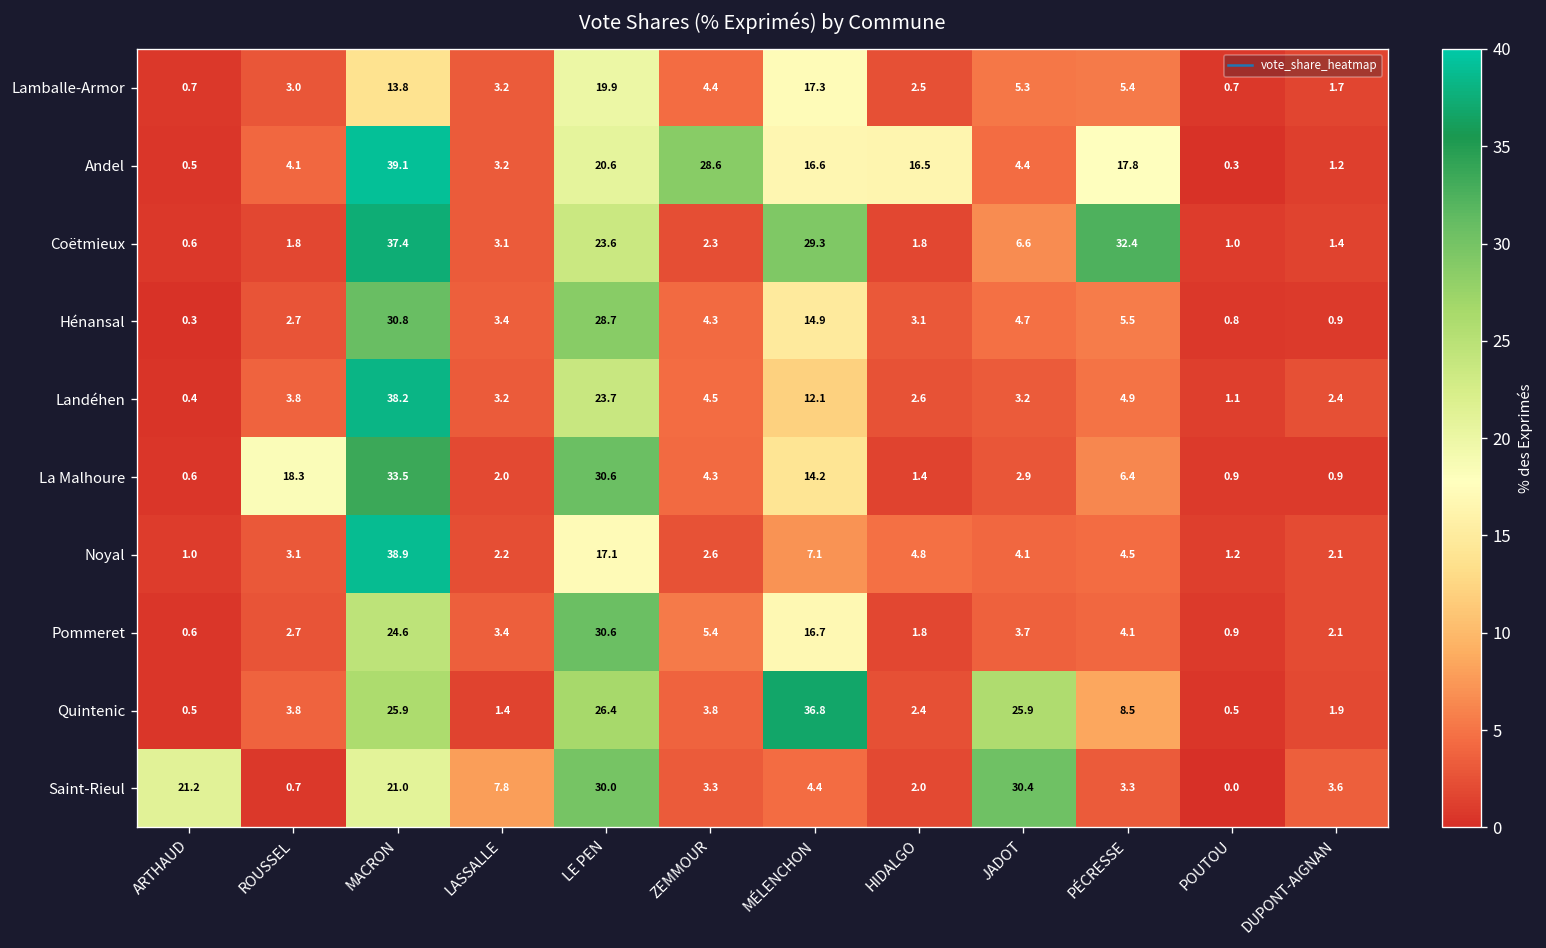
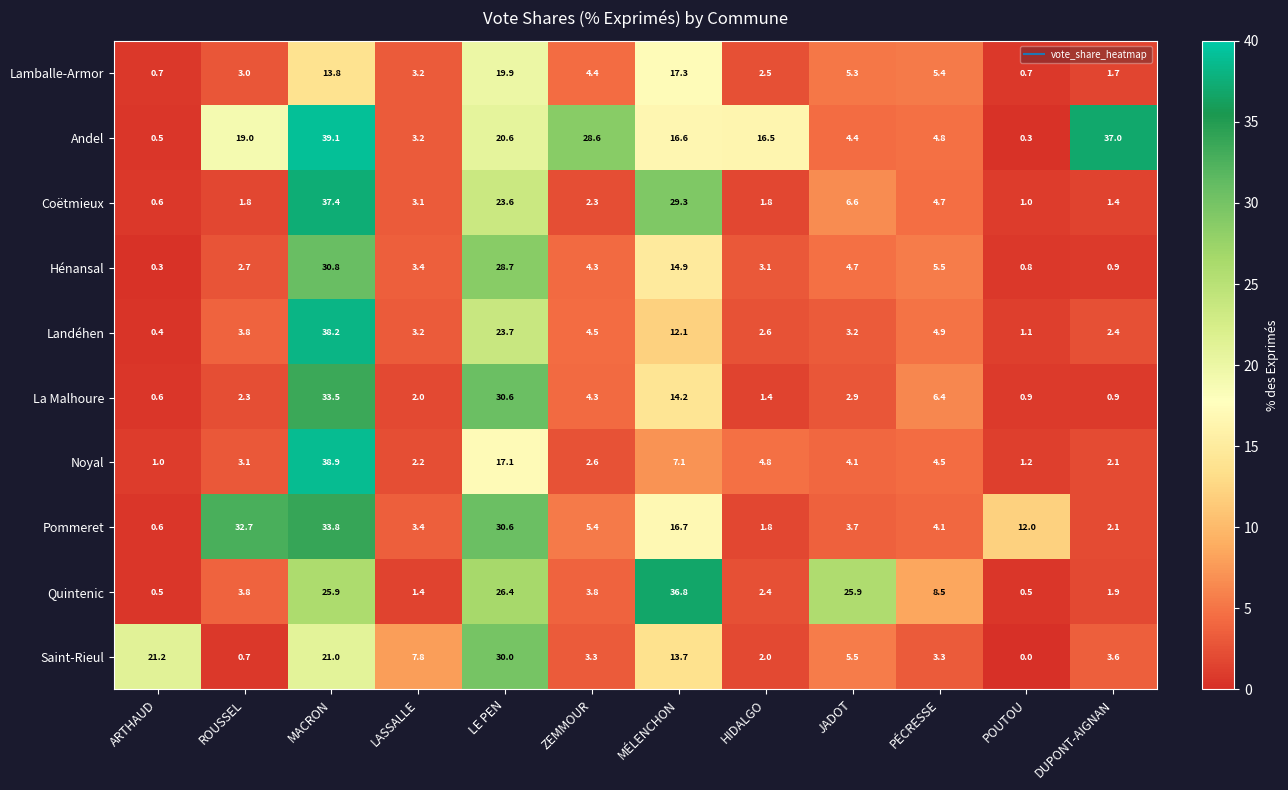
  {
    "Lamballe-Armor": {
      "ARTHAUD": 0.7,
      "ROUSSEL": 3.0,
      "MACRON": 13.8,
      "LASSALLE": 3.2,
      "LE PEN": 19.9,
      "ZEMMOUR": 4.4,
      "MÉLENCHON": 17.3,
      "HIDALGO": 2.5,
      "JADOT": 5.3,
      "PÉCRESSE": 5.4,
      "POUTOU": 0.7,
      "DUPONT-AIGNAN": 1.7
    },
    "Andel": {
      "ARTHAUD": 0.5,
-     "ROUSSEL": 4.1,
+     "ROUSSEL": 19.0,
      "MACRON": 39.1,
      "LASSALLE": 3.2,
      "LE PEN": 20.6,
      "ZEMMOUR": 28.6,
      "MÉLENCHON": 16.6,
      "HIDALGO": 16.5,
      "JADOT": 4.4,
-     "PÉCRESSE": 17.8,
+     "PÉCRESSE": 4.8,
      "POUTOU": 0.3,
-     "DUPONT-AIGNAN": 1.2
+     "DUPONT-AIGNAN": 37.0
    },
    "Coëtmieux": {
      "ARTHAUD": 0.6,
      "ROUSSEL": 1.8,
      "MACRON": 37.4,
      "LASSALLE": 3.1,
      "LE PEN": 23.6,
      "ZEMMOUR": 2.3,
      "MÉLENCHON": 29.3,
      "HIDALGO": 1.8,
      "JADOT": 6.6,
-     "PÉCRESSE": 32.4,
+     "PÉCRESSE": 4.7,
      "POUTOU": 1.0,
      "DUPONT-AIGNAN": 1.4
    },
    "Hénansal": {
      "ARTHAUD": 0.3,
      "ROUSSEL": 2.7,
      "MACRON": 30.8,
      "LASSALLE": 3.4,
      "LE PEN": 28.7,
      "ZEMMOUR": 4.3,
      "MÉLENCHON": 14.9,
      "HIDALGO": 3.1,
      "JADOT": 4.7,
      "PÉCRESSE": 5.5,
      "POUTOU": 0.8,
      "DUPONT-AIGNAN": 0.9
    },
    "Landéhen": {
      "ARTHAUD": 0.4,
      "ROUSSEL": 3.8,
      "MACRON": 38.2,
      "LASSALLE": 3.2,
      "LE PEN": 23.7,
      "ZEMMOUR": 4.5,
      "MÉLENCHON": 12.1,
      "HIDALGO": 2.6,
      "JADOT": 3.2,
      "PÉCRESSE": 4.9,
      "POUTOU": 1.1,
      "DUPONT-AIGNAN": 2.4
    },
    "La Malhoure": {
      "ARTHAUD": 0.6,
-     "ROUSSEL": 18.3,
+     "ROUSSEL": 2.3,
      "MACRON": 33.5,
      "LASSALLE": 2.0,
      "LE PEN": 30.6,
      "ZEMMOUR": 4.3,
      "MÉLENCHON": 14.2,
      "HIDALGO": 1.4,
      "JADOT": 2.9,
      "PÉCRESSE": 6.4,
      "POUTOU": 0.9,
      "DUPONT-AIGNAN": 0.9
    },
    "Noyal": {
      "ARTHAUD": 1.0,
      "ROUSSEL": 3.1,
      "MACRON": 38.9,
      "LASSALLE": 2.2,
      "LE PEN": 17.1,
      "ZEMMOUR": 2.6,
      "MÉLENCHON": 7.1,
      "HIDALGO": 4.8,
      "JADOT": 4.1,
      "PÉCRESSE": 4.5,
      "POUTOU": 1.2,
      "DUPONT-AIGNAN": 2.1
    },
    "Pommeret": {
      "ARTHAUD": 0.6,
-     "ROUSSEL": 2.7,
-     "MACRON": 24.6,
+     "ROUSSEL": 32.7,
+     "MACRON": 33.8,
      "LASSALLE": 3.4,
      "LE PEN": 30.6,
      "ZEMMOUR": 5.4,
      "MÉLENCHON": 16.7,
      "HIDALGO": 1.8,
      "JADOT": 3.7,
      "PÉCRESSE": 4.1,
-     "POUTOU": 0.9,
+     "POUTOU": 12.0,
      "DUPONT-AIGNAN": 2.1
    },
    "Quintenic": {
      "ARTHAUD": 0.5,
      "ROUSSEL": 3.8,
      "MACRON": 25.9,
      "LASSALLE": 1.4,
      "LE PEN": 26.4,
      "ZEMMOUR": 3.8,
      "MÉLENCHON": 36.8,
      "HIDALGO": 2.4,
      "JADOT": 25.9,
      "PÉCRESSE": 8.5,
      "POUTOU": 0.5,
      "DUPONT-AIGNAN": 1.9
    },
    "Saint-Rieul": {
      "ARTHAUD": 21.2,
      "ROUSSEL": 0.7,
      "MACRON": 21.0,
      "LASSALLE": 7.8,
      "LE PEN": 30.0,
      "ZEMMOUR": 3.3,
-     "MÉLENCHON": 4.4,
+     "MÉLENCHON": 13.7,
      "HIDALGO": 2.0,
-     "JADOT": 30.4,
+     "JADOT": 5.5,
      "PÉCRESSE": 3.3,
      "POUTOU": 0.0,
      "DUPONT-AIGNAN": 3.6
    }
  }
